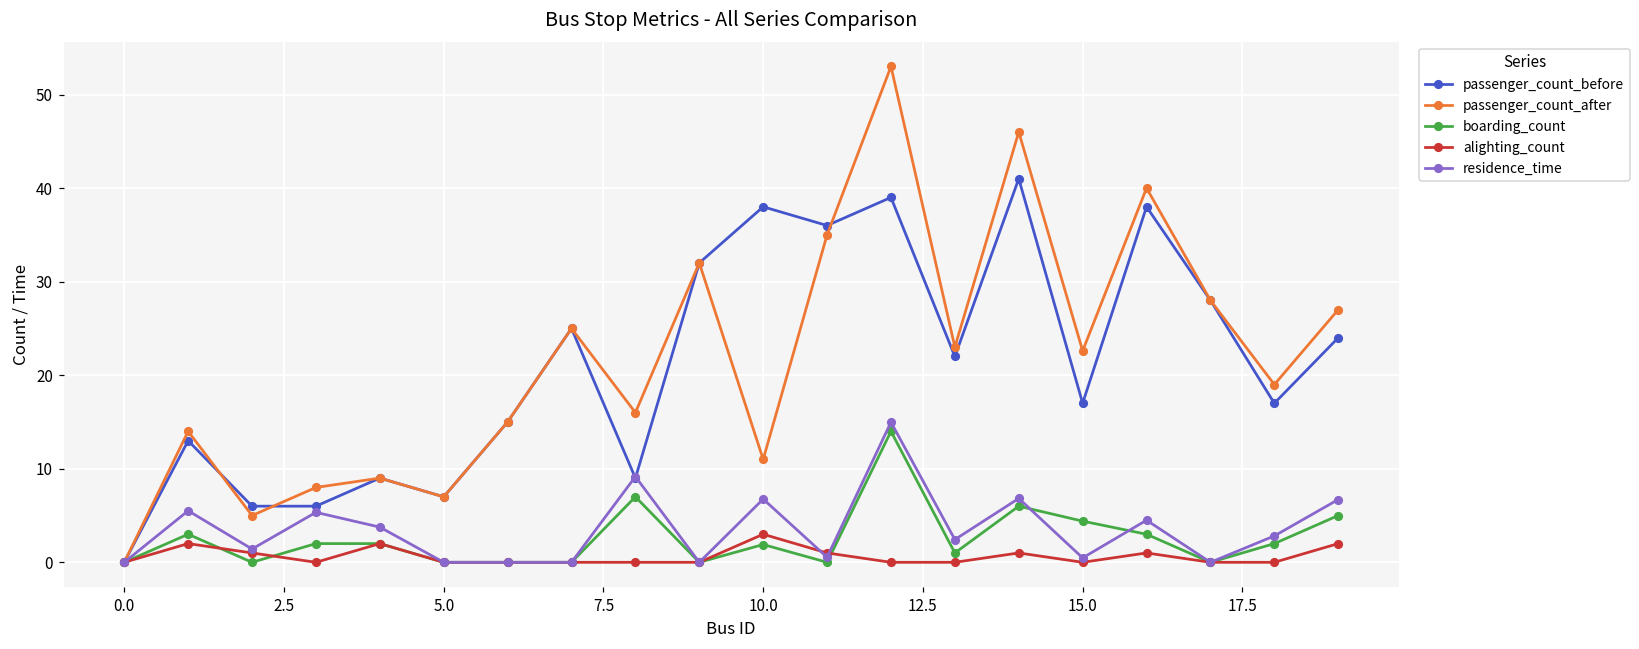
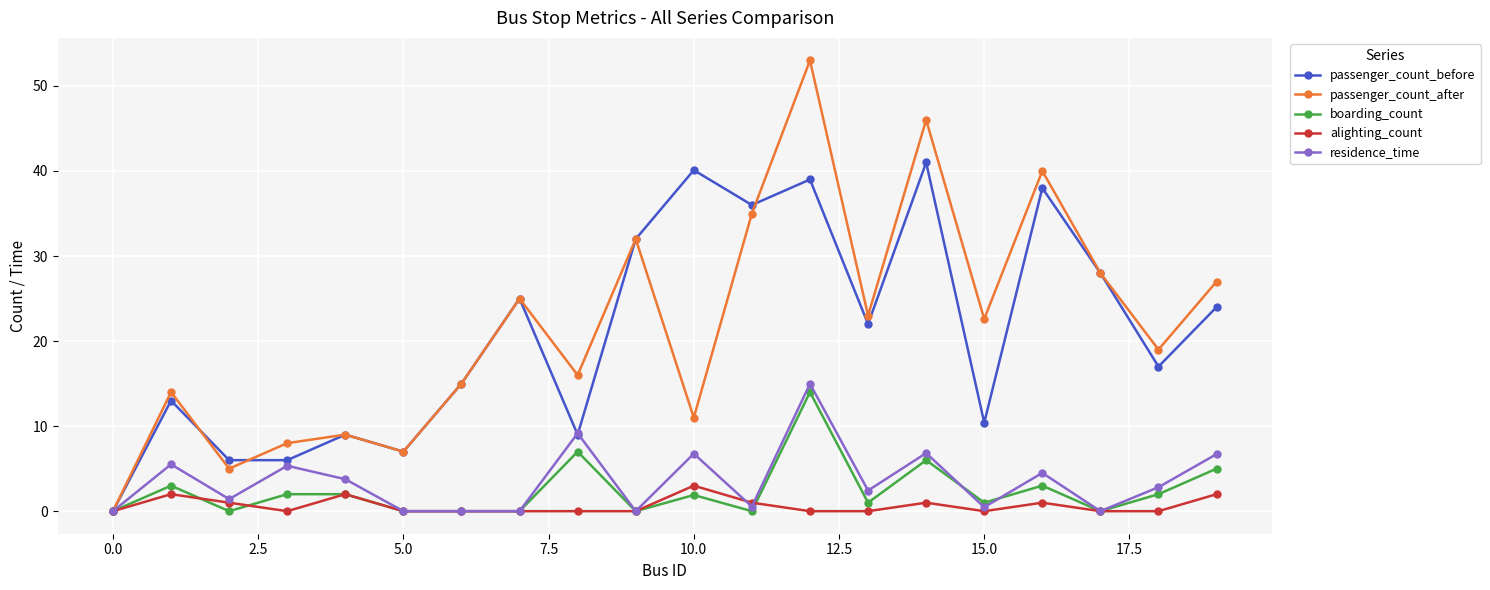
  {
    "passenger_count_before": {
-     "10.0": 38,
-     "15.0": 17
+     "10.0": 40,
+     "15.0": 10
    },
    "passenger_count_after": {
      "10.0": 11,
      "15.0": 23
    },
    "boarding_count": {
      "10.0": 2,
-     "15.0": 4
+     "15.0": 1
    },
    "alighting_count": {
      "10.0": 3,
      "15.0": 0
    },
    "residence_time": {
      "10.0": 7,
      "15.0": 0
    }
  }
